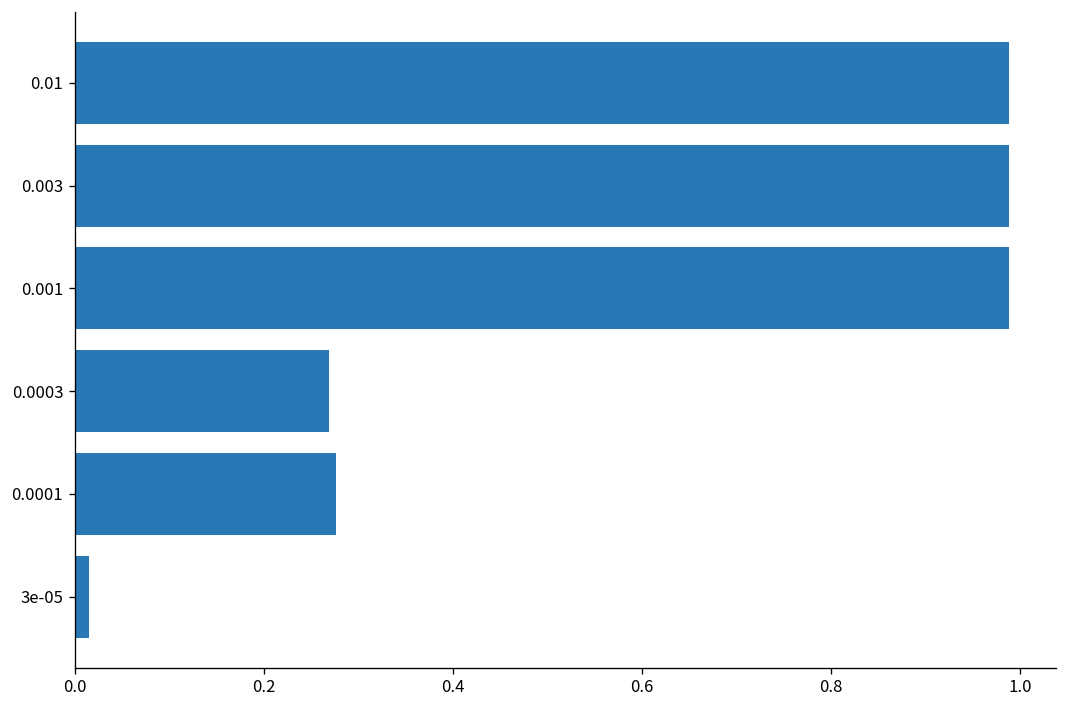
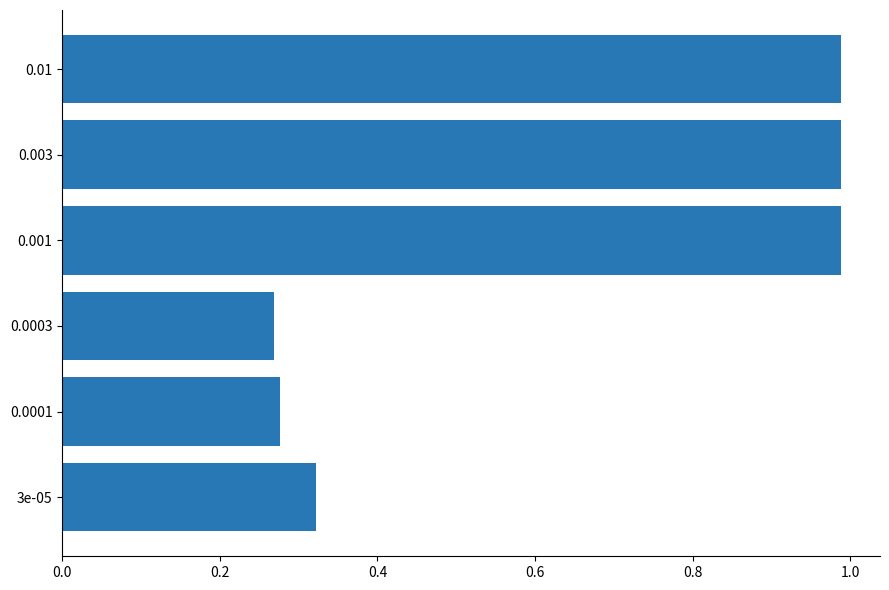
  {
    "0.01": 0.99,
    "0.003": 0.99,
    "0.001": 0.99,
    "0.0003": 0.27,
    "0.0001": 0.28,
-   "3e-05": 0.02
+   "3e-05": 0.32
  }
